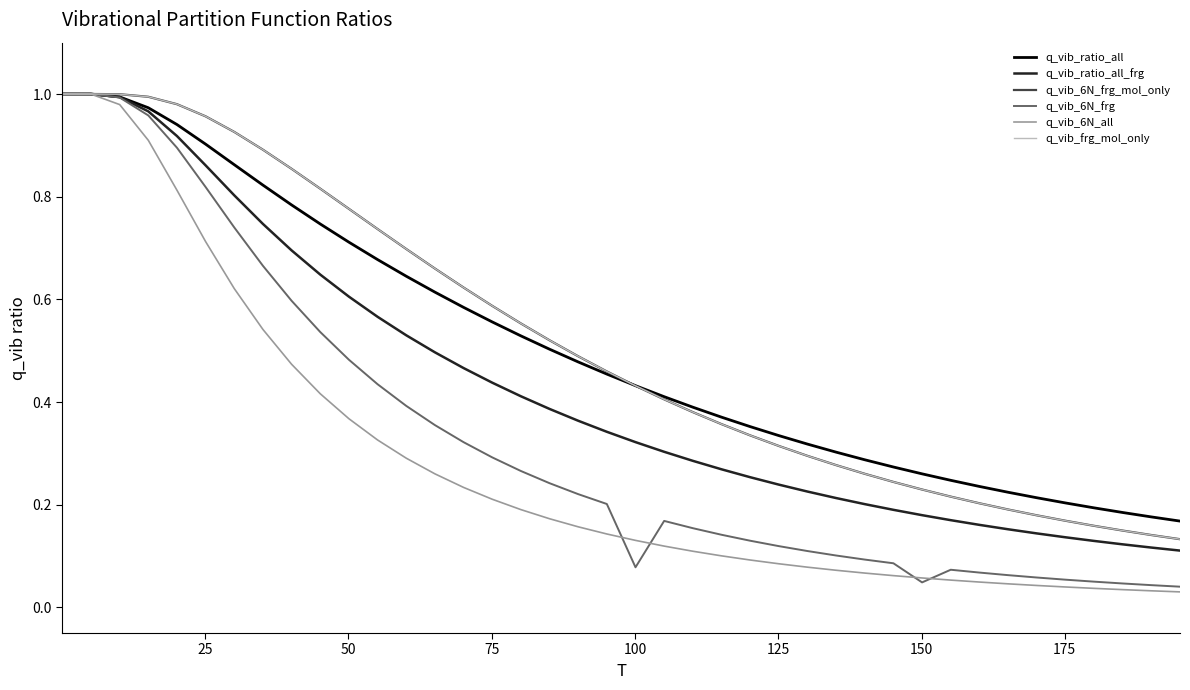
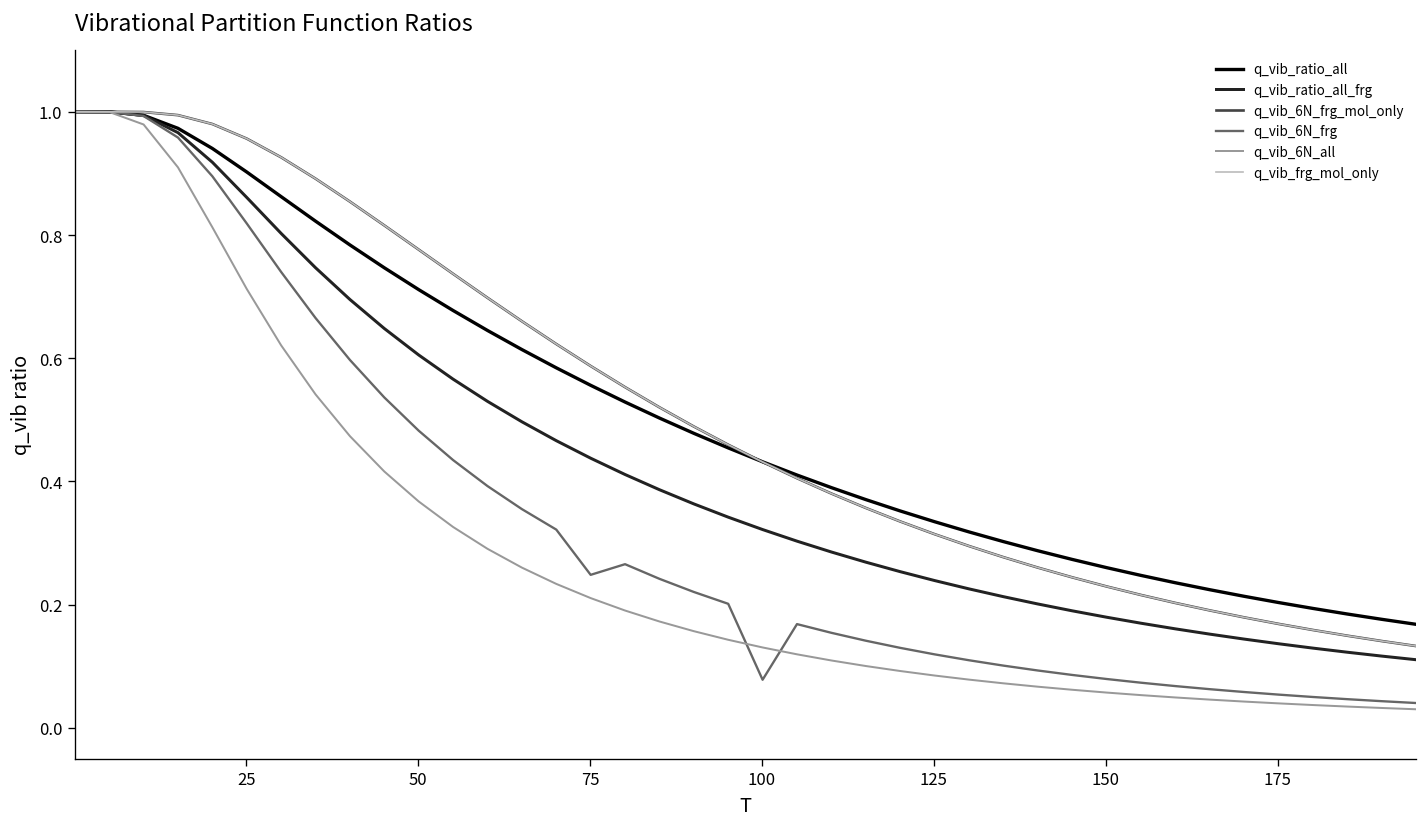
  {
    "q_vib_6N_frg": {
-     "75": 0.29,
+     "75": 0.25,
      "100": 0.08,
      "125": 0.12,
-     "150": 0.05,
+     "150": 0.08,
      "175": 0.05
    }
  }
